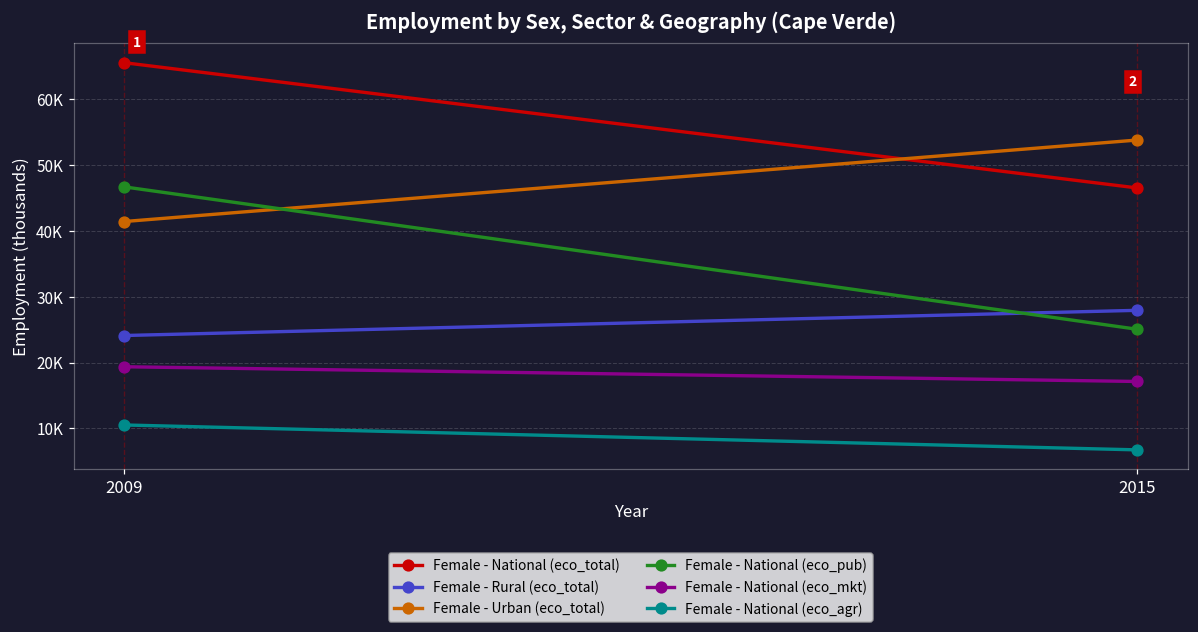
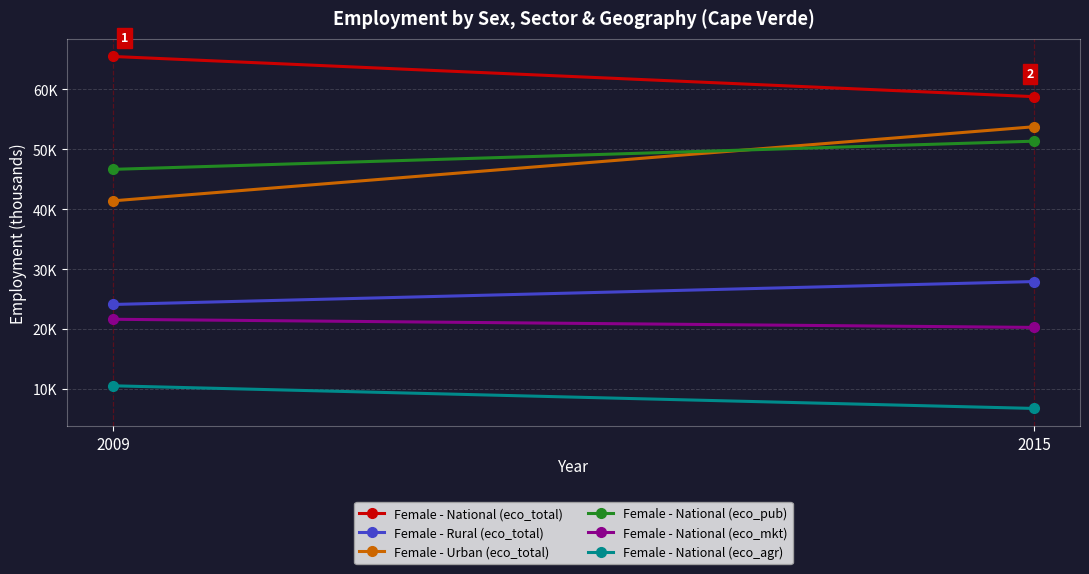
  {
    "Female - National (eco_total)": {
-     "2015": 46000
+     "2015": 59000
    },
    "Female - Rural (eco_total)": {
      "2009": 24000,
      "2015": 28000
    },
    "Female - Urban (eco_total)": {
      "2009": 41000,
      "2015": 54000
    },
    "Female - National (eco_pub)": {
      "2009": 47000,
-     "2015": 25000
+     "2015": 51000
    },
    "Female - National (eco_mkt)": {
-     "2009": 19000,
-     "2015": 17000
+     "2009": 22000,
+     "2015": 20000
    },
    "Female - National (eco_agr)": {
      "2009": 11000,
      "2015": 7000
    }
  }
